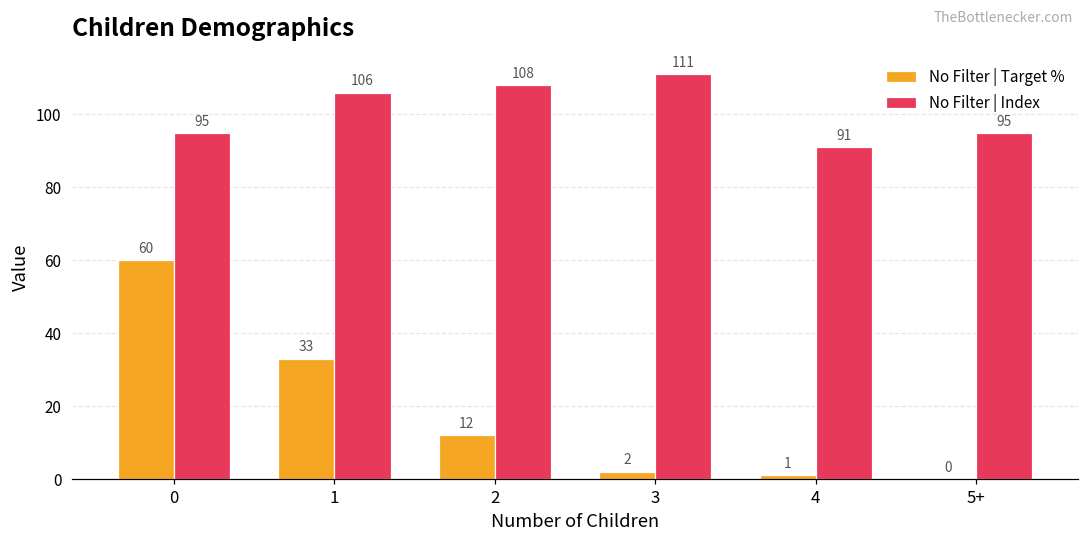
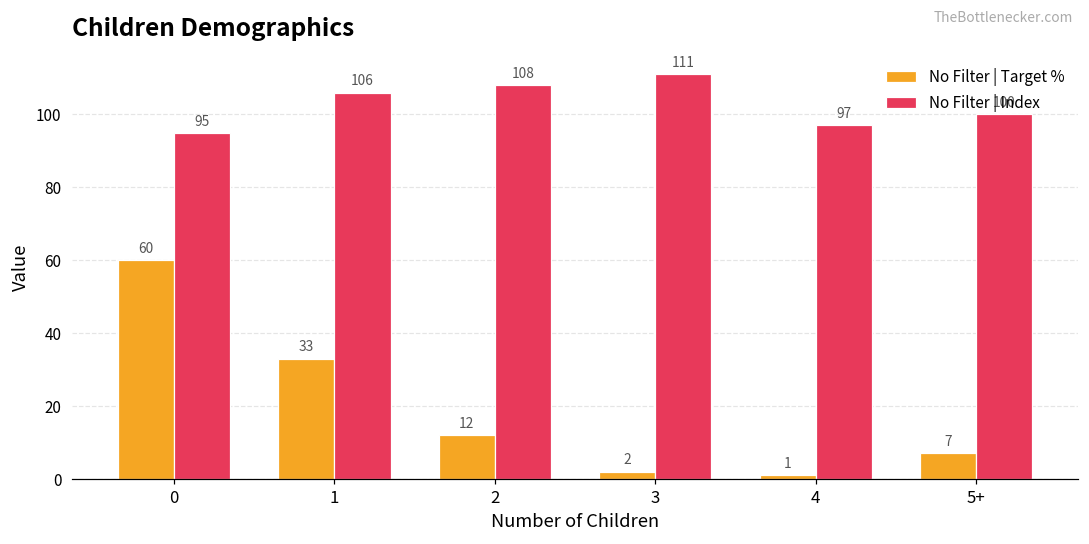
  {
    "No Filter | Target %": {
      "0": 60,
      "1": 33,
      "2": 12,
      "3": 2,
      "4": 1,
-     "5+": 0
+     "5+": 7
    },
    "No Filter | Index": {
      "0": 95,
      "1": 106,
      "2": 108,
      "3": 111,
-     "4": 91,
-     "5+": 95
+     "4": 97,
+     "5+": 100
    }
  }
